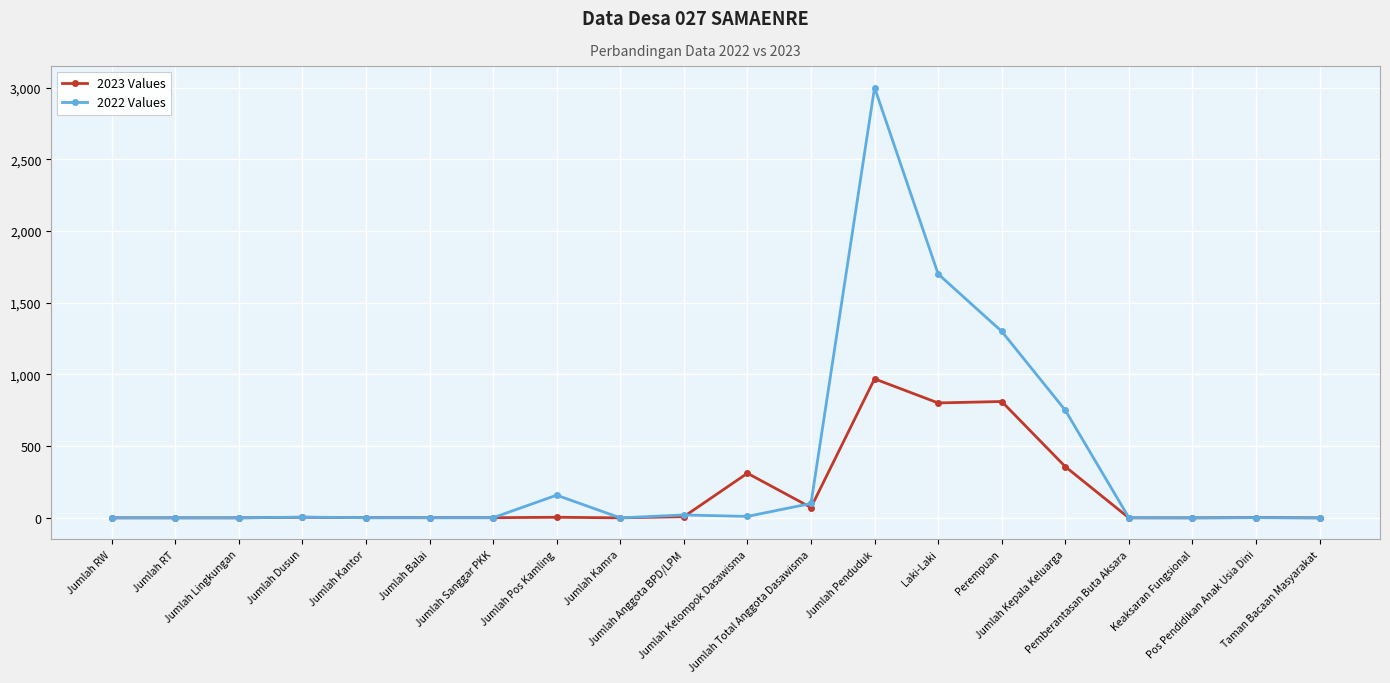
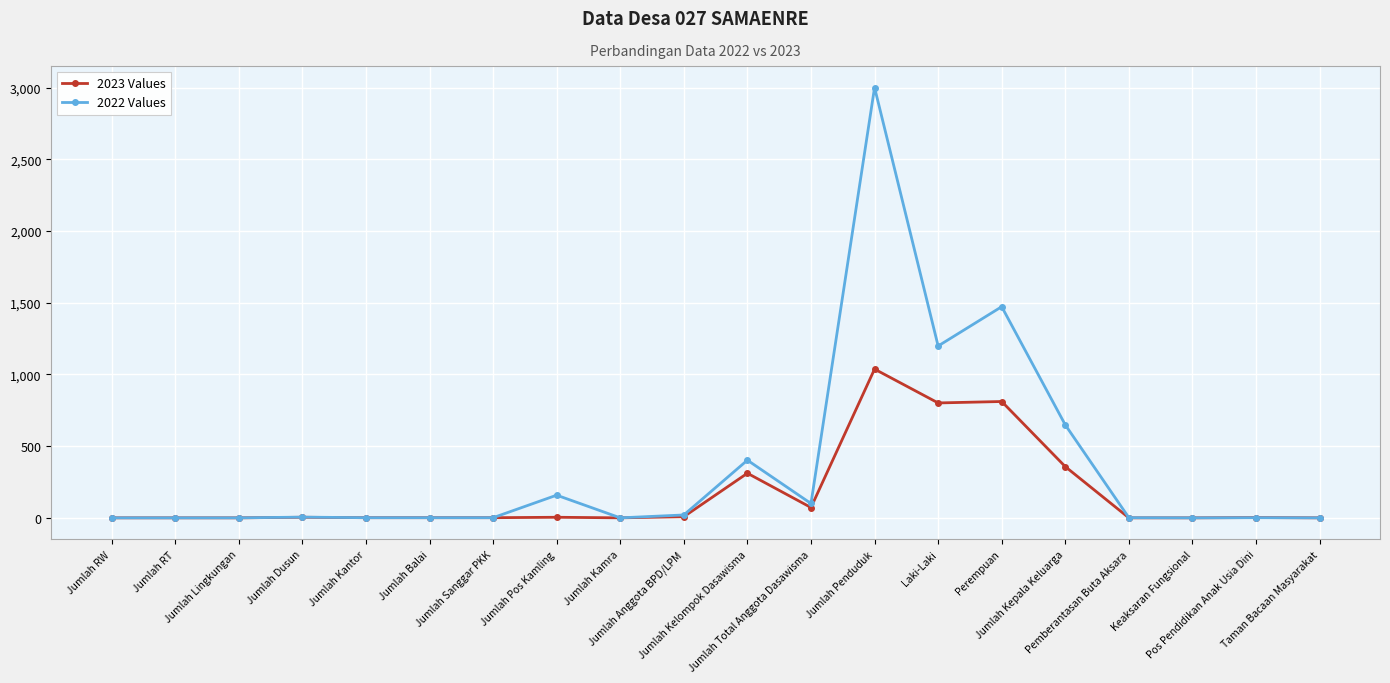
  {
    "2023 Values": {
      "Jumlah Pos Kamling": "0",
      "Jumlah Kelompok Dasawisma": "310",
      "Jumlah Total Anggota Dasawisma": "70",
-     "Jumlah Penduduk": "970",
+     "Jumlah Penduduk": "1,040",
      "Laki-Laki": "800",
      "Perempuan": "810",
      "Jumlah Kepala Keluarga": "360"
    },
    "2022 Values": {
      "Jumlah Pos Kamling": "160",
-     "Jumlah Kelompok Dasawisma": "10",
+     "Jumlah Kelompok Dasawisma": "400",
      "Jumlah Total Anggota Dasawisma": "100",
      "Jumlah Penduduk": "3,000",
-     "Laki-Laki": "1,700",
-     "Perempuan": "1,300",
-     "Jumlah Kepala Keluarga": "750"
+     "Laki-Laki": "1,200",
+     "Perempuan": "1,470",
+     "Jumlah Kepala Keluarga": "650"
    }
  }
